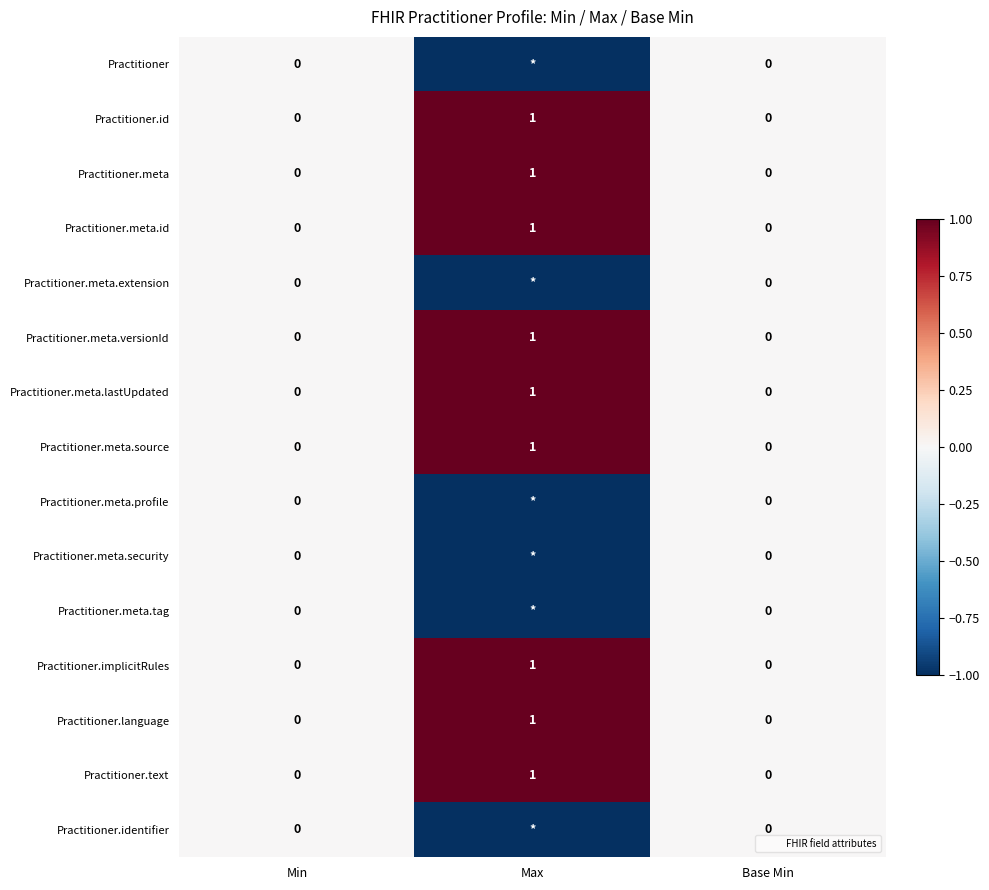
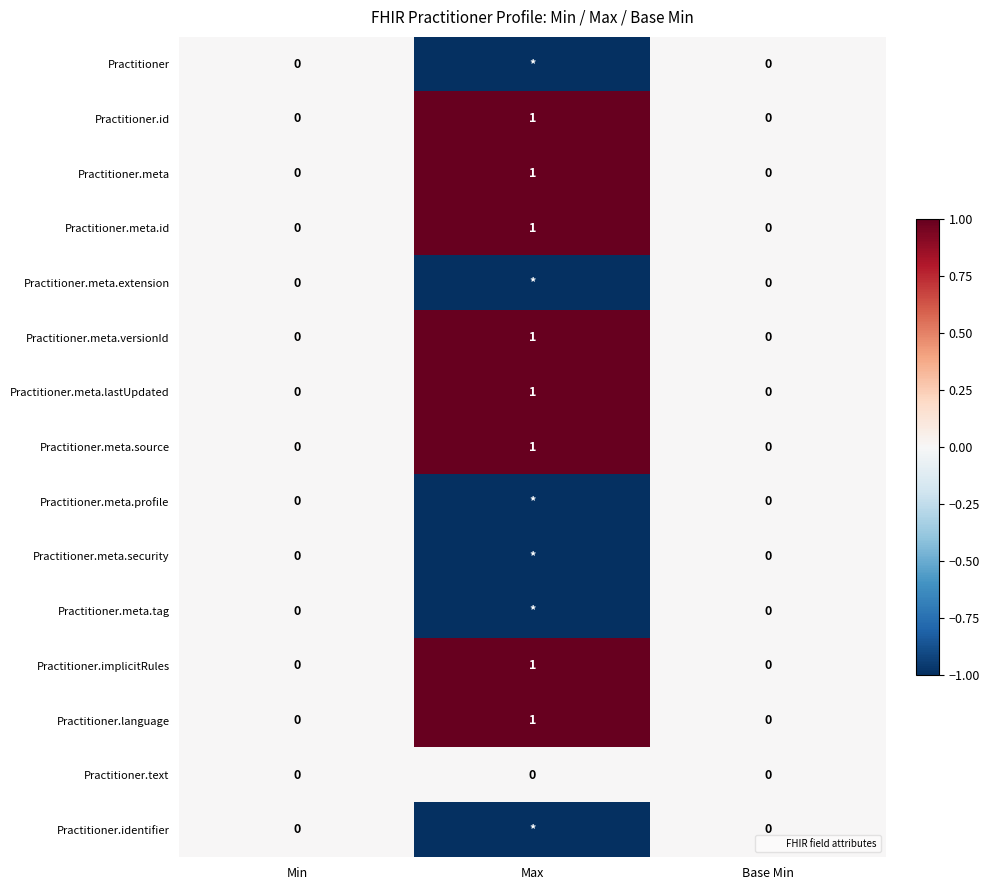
  {
    "Practitioner": {
      "Min": 0,
      "Base Min": 0
    },
    "Practitioner.id": {
      "Min": 0,
      "Max": 1,
      "Base Min": 0
    },
    "Practitioner.meta": {
      "Min": 0,
      "Max": 1,
      "Base Min": 0
    },
    "Practitioner.meta.id": {
      "Min": 0,
      "Max": 1,
      "Base Min": 0
    },
    "Practitioner.meta.extension": {
      "Min": 0,
      "Base Min": 0
    },
    "Practitioner.meta.versionId": {
      "Min": 0,
      "Max": 1,
      "Base Min": 0
    },
    "Practitioner.meta.lastUpdated": {
      "Min": 0,
      "Max": 1,
      "Base Min": 0
    },
    "Practitioner.meta.source": {
      "Min": 0,
      "Max": 1,
      "Base Min": 0
    },
    "Practitioner.meta.profile": {
      "Min": 0,
      "Base Min": 0
    },
    "Practitioner.meta.security": {
      "Min": 0,
      "Base Min": 0
    },
    "Practitioner.meta.tag": {
      "Min": 0,
      "Base Min": 0
    },
    "Practitioner.implicitRules": {
      "Min": 0,
      "Max": 1,
      "Base Min": 0
    },
    "Practitioner.language": {
      "Min": 0,
      "Max": 1,
      "Base Min": 0
    },
    "Practitioner.text": {
      "Min": 0,
-     "Max": 1,
+     "Max": 0,
      "Base Min": 0
    },
    "Practitioner.identifier": {
      "Min": 0
    }
  }
